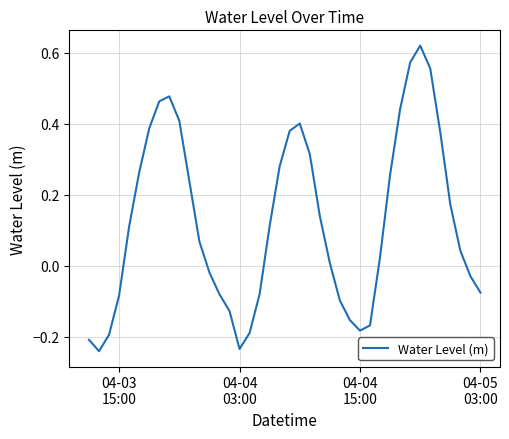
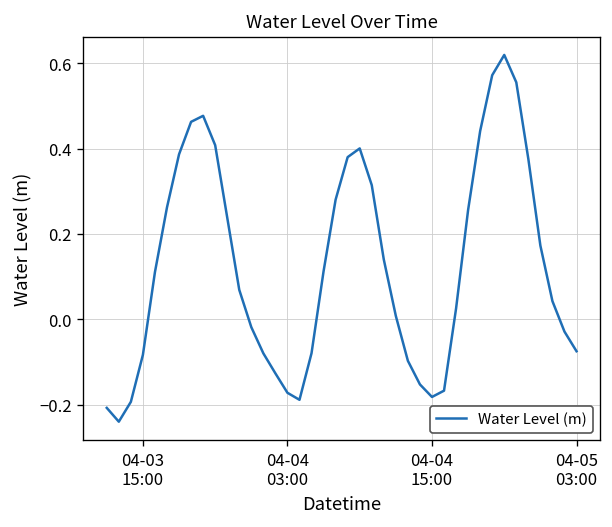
  {
    "04-03 15:00": -0.08,
-   "04-04 03:00": -0.23,
+   "04-04 03:00": -0.17,
    "04-04 15:00": -0.18,
    "04-05 03:00": -0.08
  }
